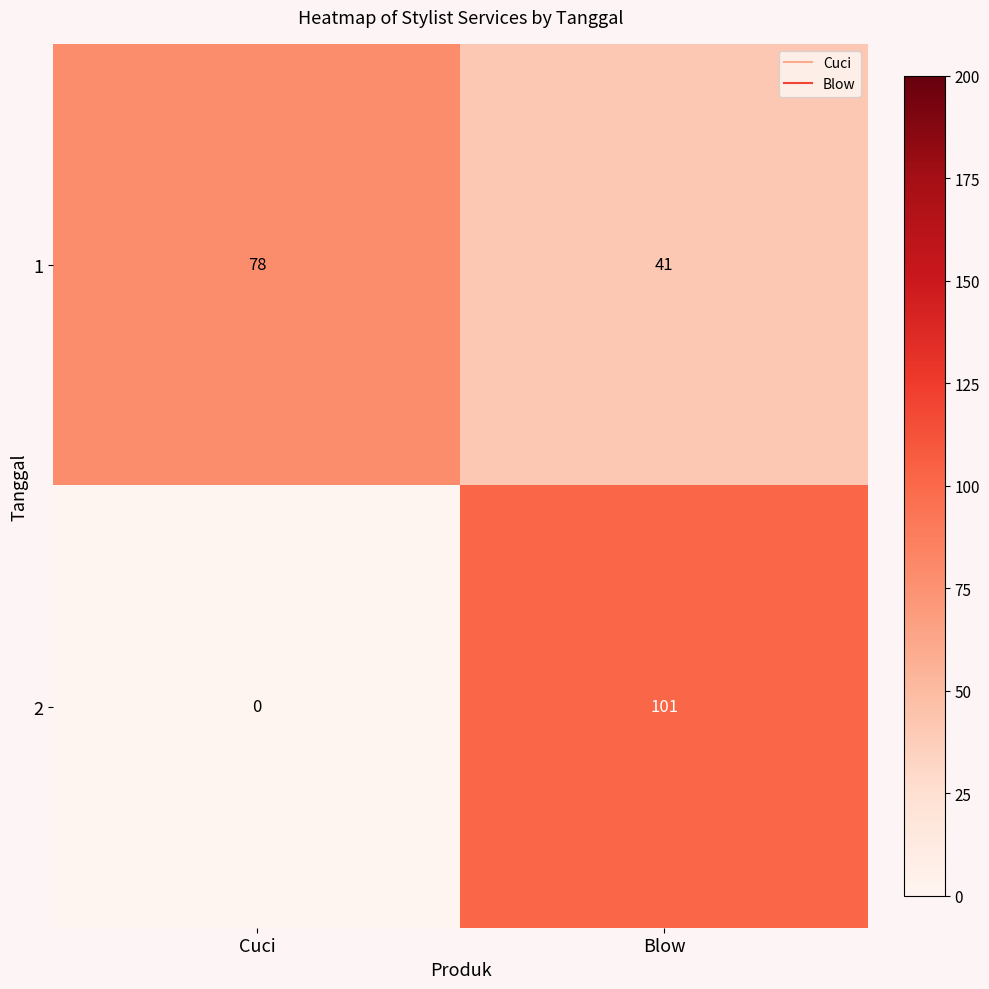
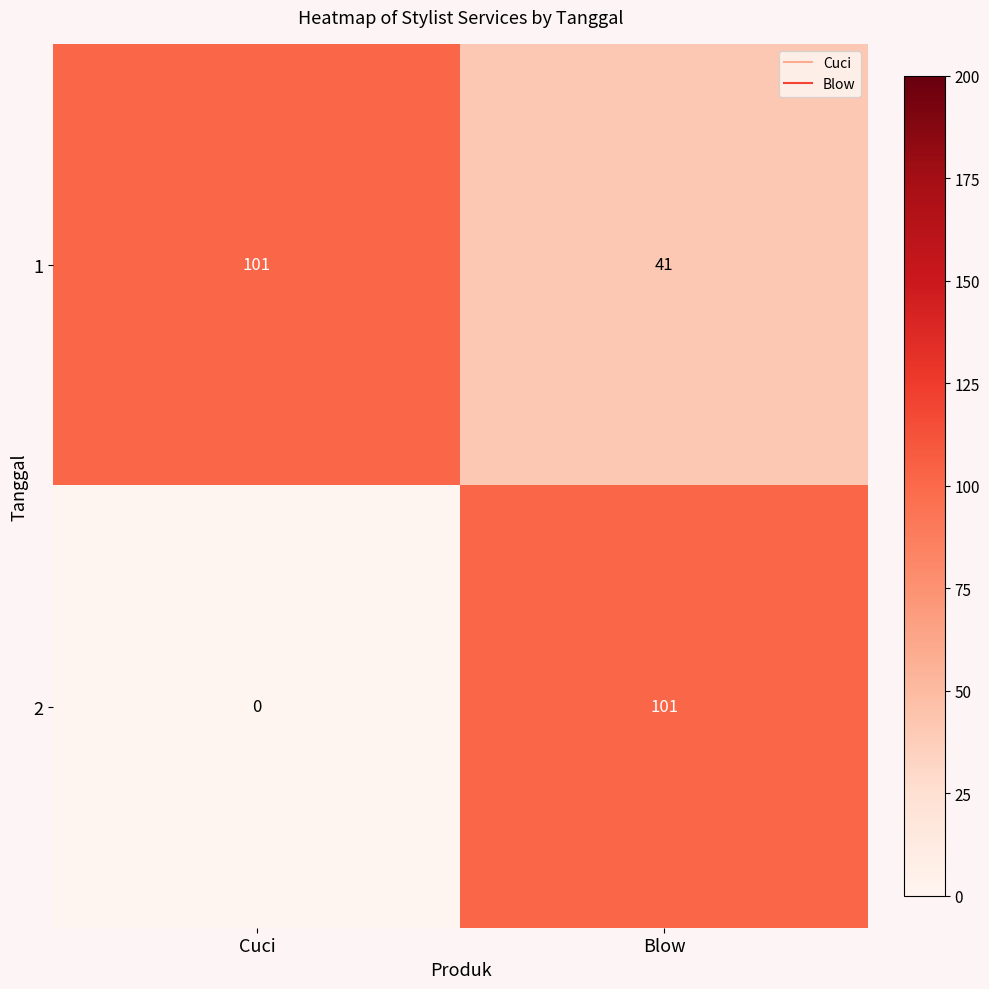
  {
    "1": {
-     "Cuci": 78,
+     "Cuci": 101,
      "Blow": 41
    },
    "2": {
      "Cuci": 0,
      "Blow": 101
    }
  }
